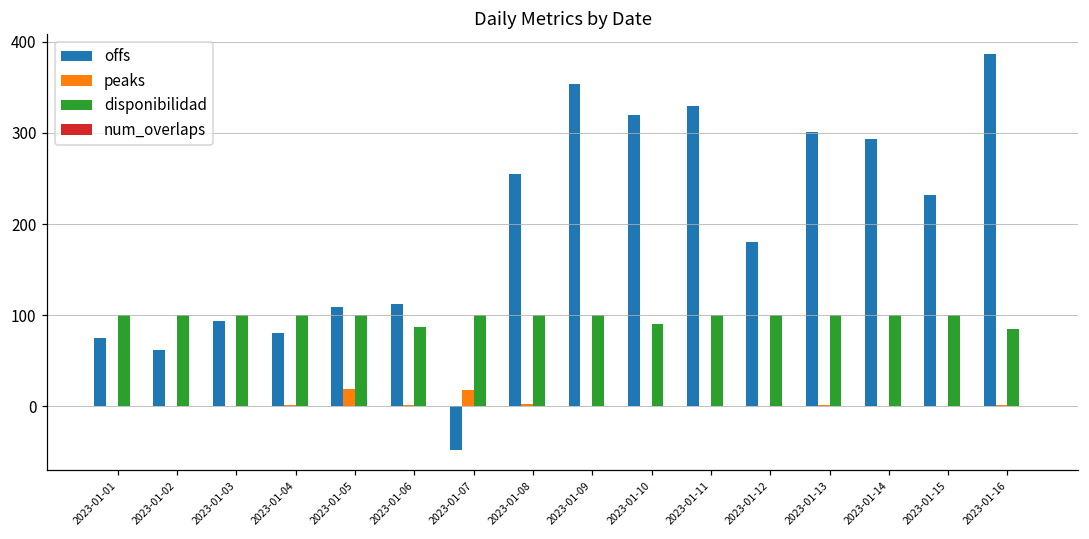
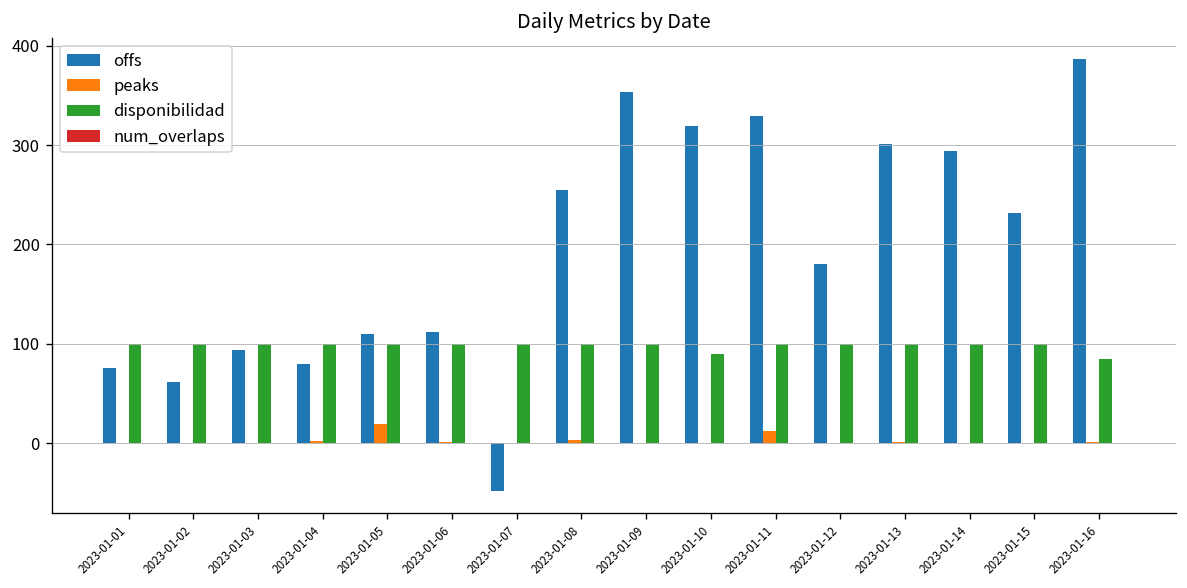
  {
    "offs": {
      "2023-01-01": 80,
      "2023-01-02": 60,
      "2023-01-03": 90,
      "2023-01-04": 80,
      "2023-01-05": 110,
      "2023-01-06": 110,
      "2023-01-07": -50,
      "2023-01-08": 260,
      "2023-01-09": 350,
      "2023-01-10": 320,
      "2023-01-11": 330,
      "2023-01-12": 180,
      "2023-01-13": 300,
      "2023-01-14": 290,
      "2023-01-15": 230,
      "2023-01-16": 390
    },
    "peaks": {
      "2023-01-01": 0,
      "2023-01-02": 0,
      "2023-01-03": 0,
      "2023-01-05": 20,
-     "2023-01-07": 20,
+     "2023-01-07": 0,
      "2023-01-09": 0,
      "2023-01-10": 0,
-     "2023-01-11": 0,
+     "2023-01-11": 10,
      "2023-01-12": 0,
      "2023-01-14": 0,
      "2023-01-15": 0
    },
    "disponibilidad": {
      "2023-01-01": 100,
      "2023-01-02": 100,
      "2023-01-03": 100,
      "2023-01-04": 100,
      "2023-01-05": 100,
-     "2023-01-06": 90,
+     "2023-01-06": 100,
      "2023-01-07": 100,
      "2023-01-08": 100,
      "2023-01-09": 100,
      "2023-01-10": 90,
      "2023-01-11": 100,
      "2023-01-12": 100,
      "2023-01-13": 100,
      "2023-01-14": 100,
      "2023-01-15": 100,
      "2023-01-16": 80
    },
    "num_overlaps": {
      "2023-01-01": 0,
      "2023-01-02": 0,
      "2023-01-03": 0,
      "2023-01-04": 0,
      "2023-01-05": 0,
      "2023-01-06": 0,
      "2023-01-07": 0,
      "2023-01-08": 0,
      "2023-01-09": 0,
      "2023-01-10": 0,
      "2023-01-11": 0,
      "2023-01-12": 0,
      "2023-01-13": 0,
      "2023-01-14": 0,
      "2023-01-15": 0,
      "2023-01-16": 0
    }
  }
